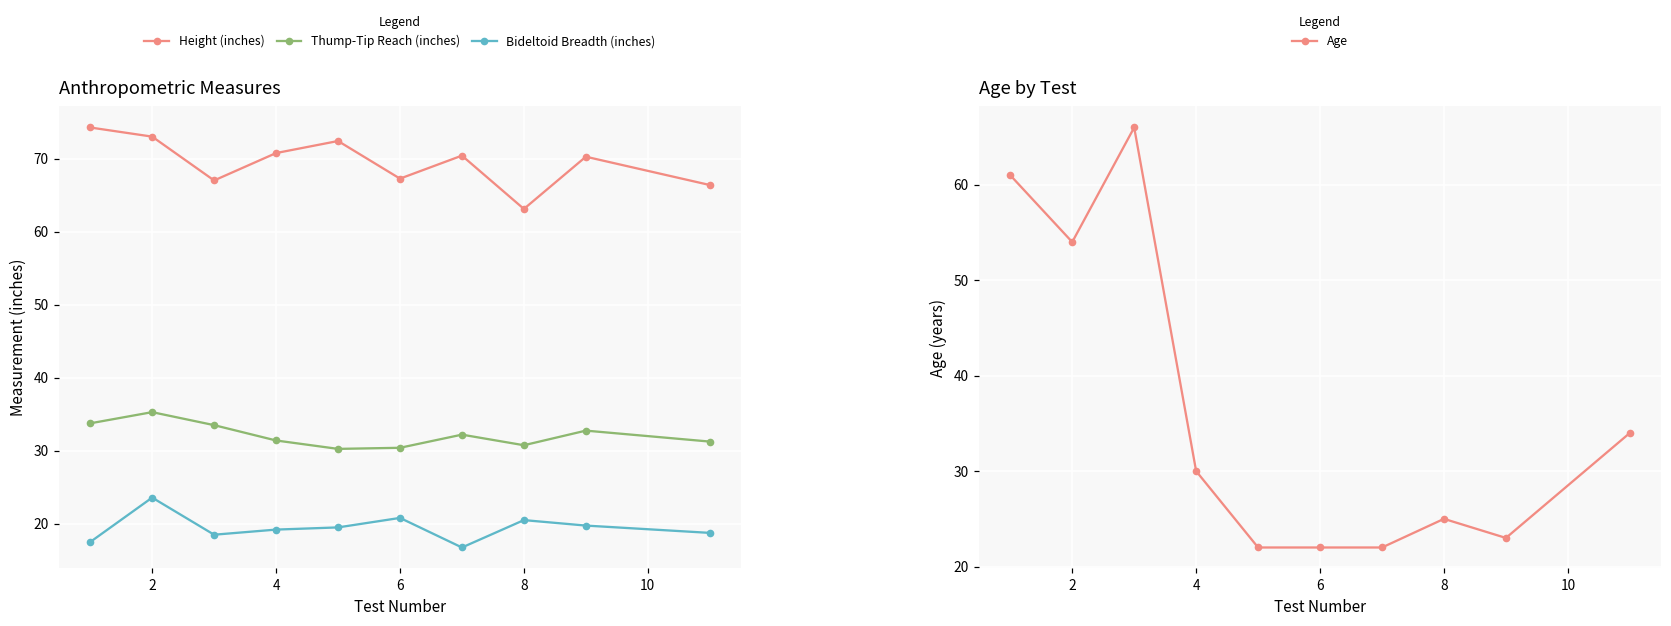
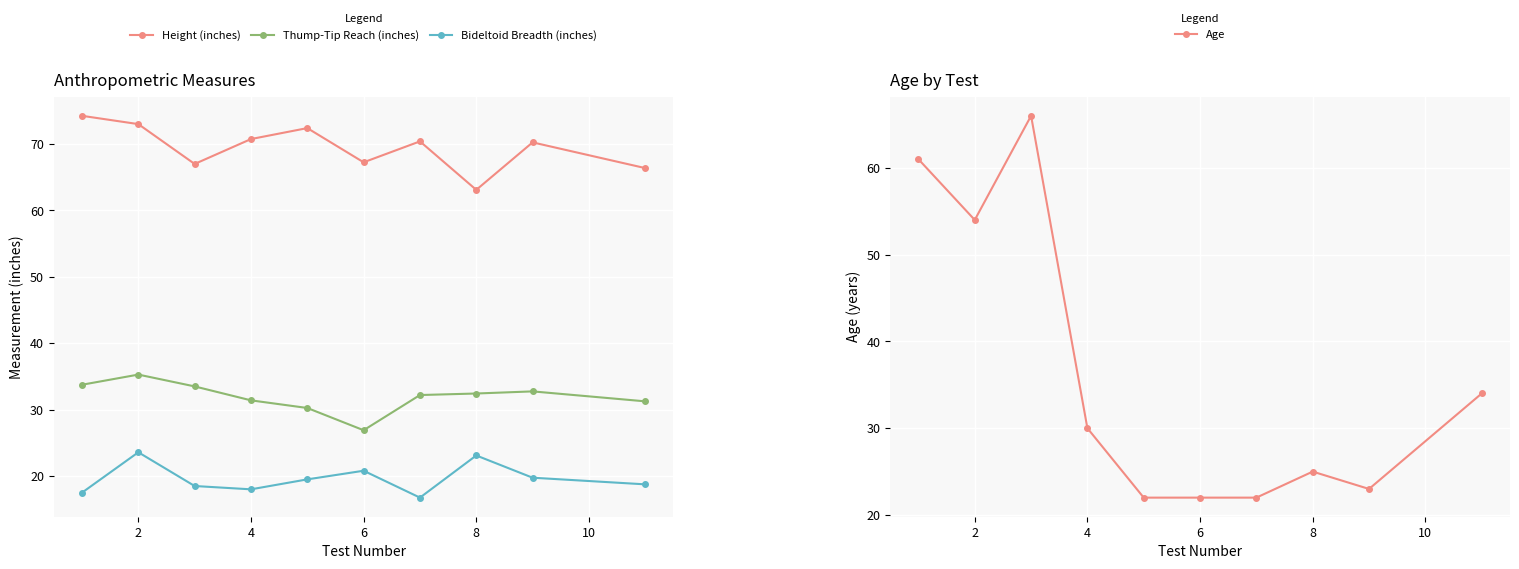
  {
    "Anthropometric Measures": {
      "Height (inches)": {
        "2": 73,
        "4": 71,
        "6": 67,
        "8": 63
      },
      "Thump-Tip Reach (inches)": {
        "2": 35,
        "4": 31,
-       "6": 30,
-       "8": 31
+       "6": 27,
+       "8": 32
      },
      "Bideltoid Breadth (inches)": {
        "2": 24,
-       "4": 19,
+       "4": 18,
        "6": 21,
-       "8": 21
+       "8": 23
      }
    },
    "Age by Test": {
      "2": 54,
      "4": 30,
      "6": 22,
      "8": 25
    }
  }
